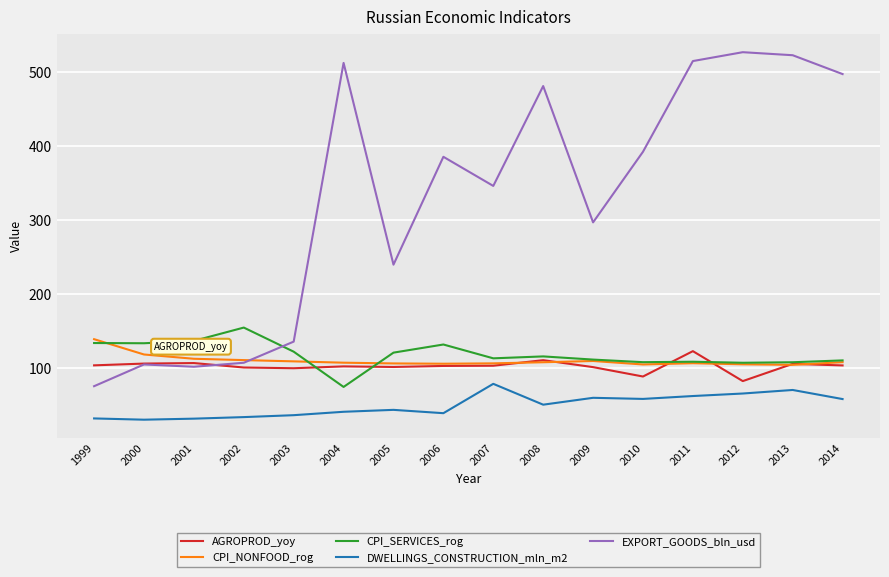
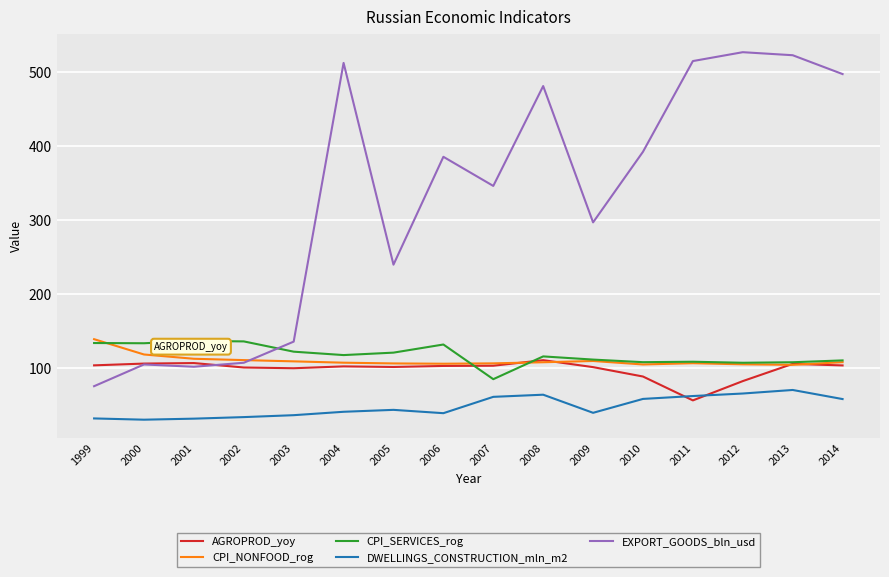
  {
    "AGROPROD_yoy": {
      "1999": 100,
      "2001": 110,
      "2002": 100,
      "2003": 100,
      "2004": 100,
      "2005": 100,
      "2009": 100,
      "2010": 90,
-     "2011": 120,
+     "2011": 60,
      "2012": 80,
      "2014": 100
    },
    "CPI_NONFOOD_rog": {
      "1999": 140,
      "2000": 120,
      "2001": 110,
      "2002": 110,
      "2003": 110,
      "2004": 110,
      "2005": 110
    },
    "CPI_SERVICES_rog": {
      "1999": 130,
      "2000": 130,
-     "2002": 150,
+     "2002": 140,
      "2003": 120,
-     "2004": 70,
+     "2004": 120,
      "2005": 120,
      "2006": 130,
-     "2007": 110,
+     "2007": 90,
      "2008": 120
    },
    "DWELLINGS_CONSTRUCTION_mln_m2": {
      "1999": 30,
      "2000": 30,
      "2001": 30,
      "2002": 30,
      "2003": 40,
      "2004": 40,
      "2005": 40,
      "2006": 40,
-     "2007": 80,
-     "2008": 50,
-     "2009": 60,
+     "2007": 60,
+     "2008": 60,
+     "2009": 40,
      "2010": 60,
      "2011": 60,
      "2012": 70,
      "2013": 70,
      "2014": 60
    },
    "EXPORT_GOODS_bln_usd": {
      "1999": 80,
      "2001": 100,
      "2002": 110,
      "2003": 140,
      "2004": 510,
      "2005": 240,
      "2006": 390,
      "2007": 350,
      "2008": 480,
      "2009": 300,
      "2010": 390,
      "2011": 520,
      "2012": 530,
      "2013": 520,
      "2014": 500
    }
  }
